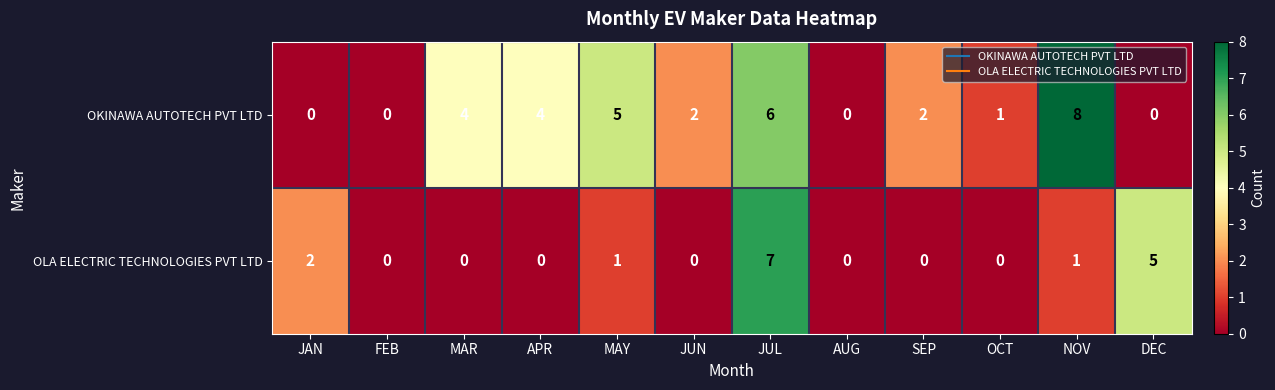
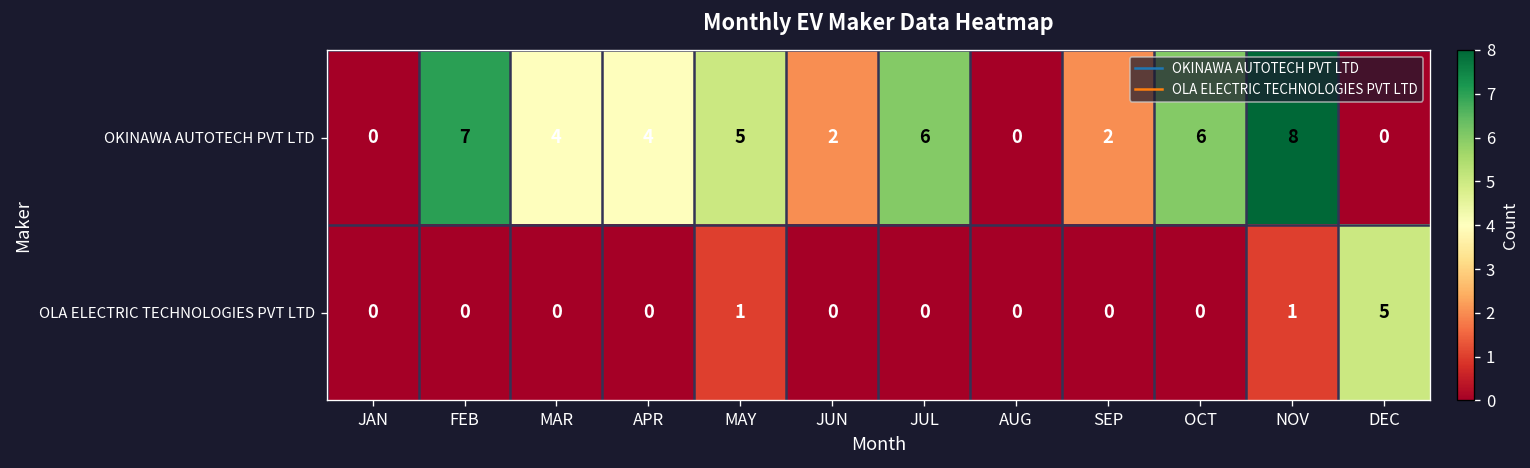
  {
    "OKINAWA AUTOTECH PVT LTD": {
      "JAN": 0,
-     "FEB": 0,
+     "FEB": 7,
      "MAR": 4,
      "APR": 4,
      "MAY": 5,
      "JUN": 2,
      "JUL": 6,
      "AUG": 0,
      "SEP": 2,
-     "OCT": 1,
+     "OCT": 6,
      "NOV": 8,
      "DEC": 0
    },
    "OLA ELECTRIC TECHNOLOGIES PVT LTD": {
-     "JAN": 2,
+     "JAN": 0,
      "FEB": 0,
      "MAR": 0,
      "APR": 0,
      "MAY": 1,
      "JUN": 0,
-     "JUL": 7,
+     "JUL": 0,
      "AUG": 0,
      "SEP": 0,
      "OCT": 0,
      "NOV": 1,
      "DEC": 5
    }
  }
